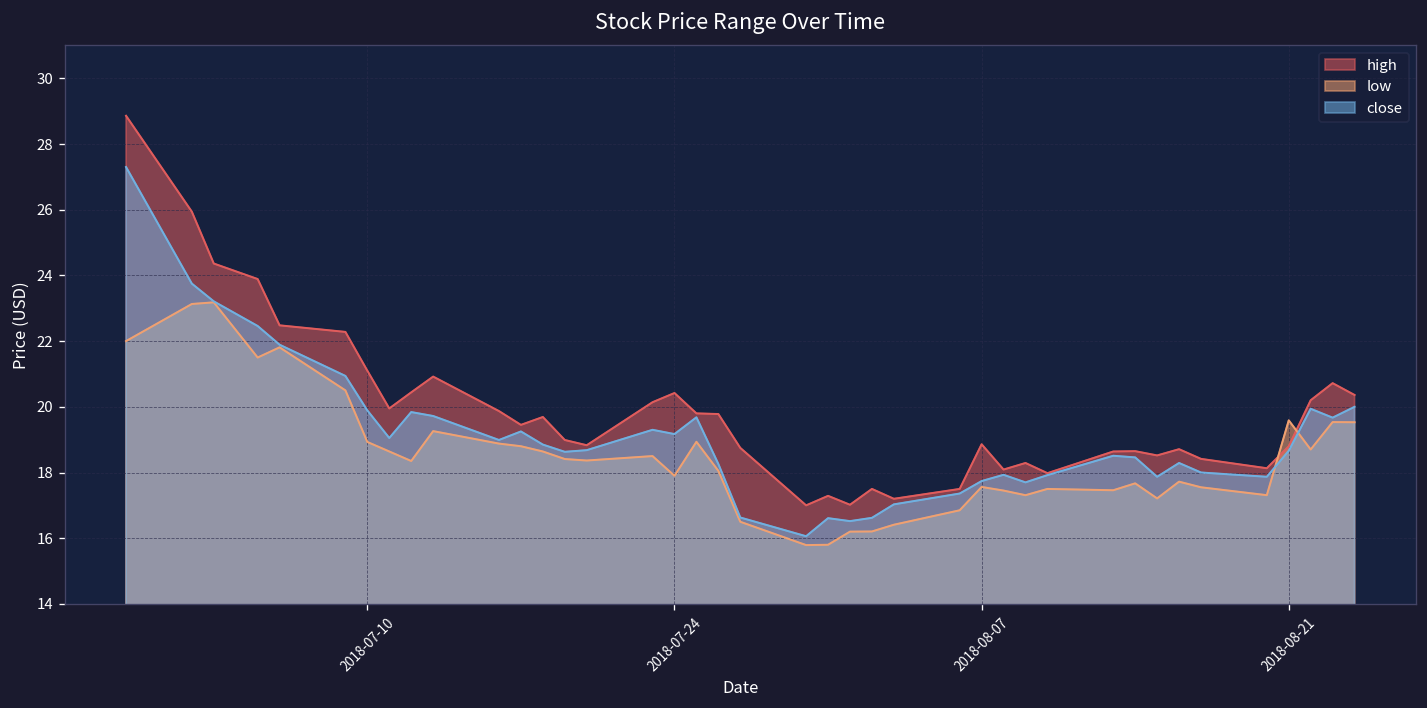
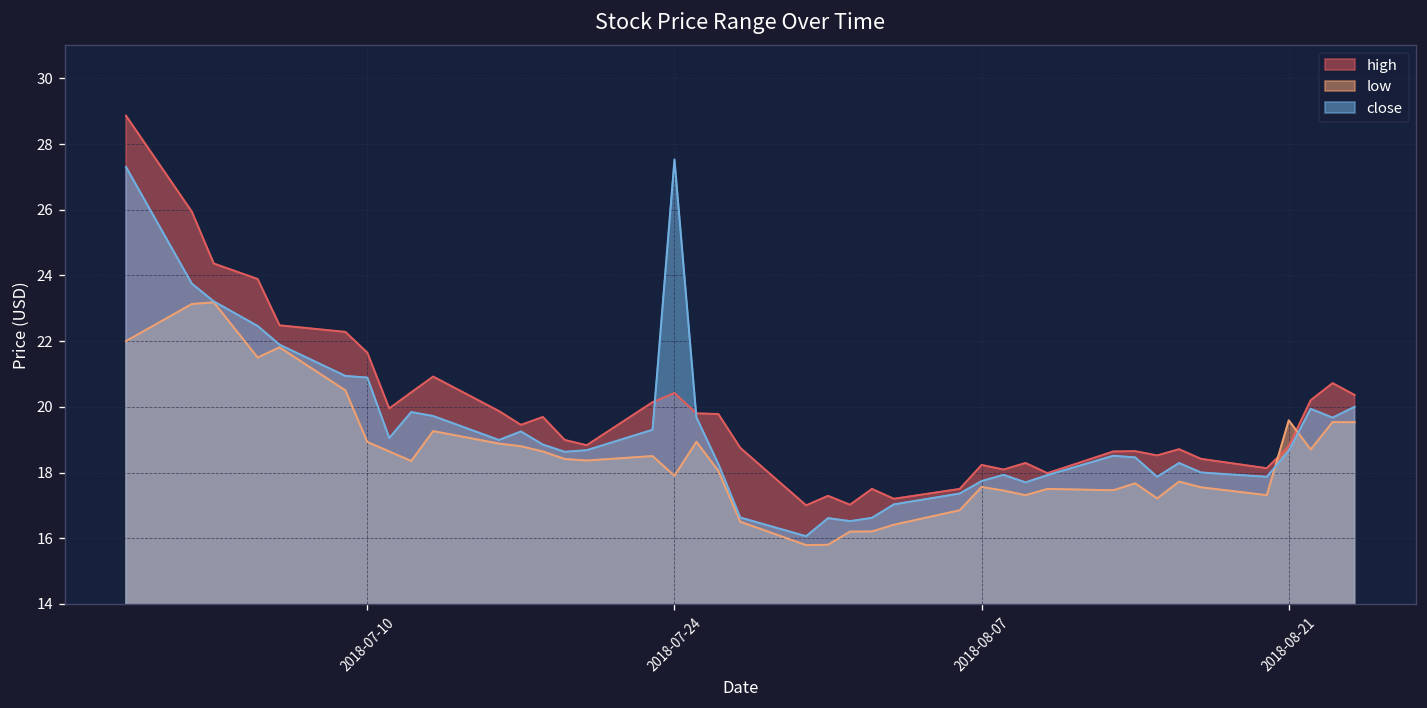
  {
    "high": {
-     "2018-07-10": 21.1,
+     "2018-07-10": 21.6,
      "2018-07-24": 20.4,
-     "2018-08-07": 18.9,
+     "2018-08-07": 18.2,
      "2018-08-21": 18.8
    },
    "low": {
      "2018-07-10": 18.9,
      "2018-07-24": 17.9,
      "2018-08-07": 17.6,
      "2018-08-21": 19.6
    },
    "close": {
-     "2018-07-10": 19.9,
-     "2018-07-24": 19.2,
+     "2018-07-10": 20.9,
+     "2018-07-24": 27.5,
      "2018-08-07": 17.7,
      "2018-08-21": 18.7
    }
  }
